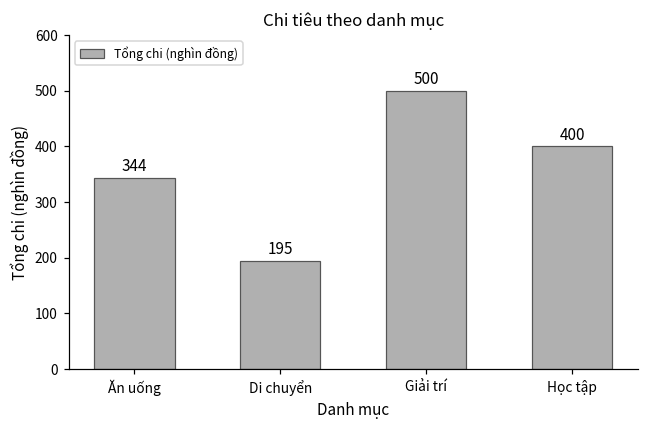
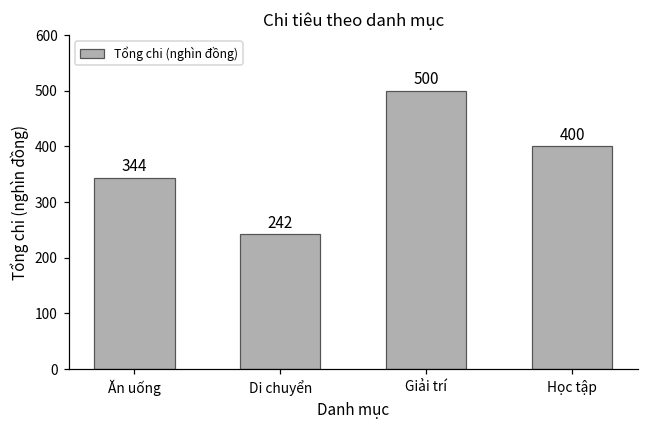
  {
    "Ăn uống": 344,
-   "Di chuyển": 195,
+   "Di chuyển": 242,
    "Giải trí": 500,
    "Học tập": 400
  }
